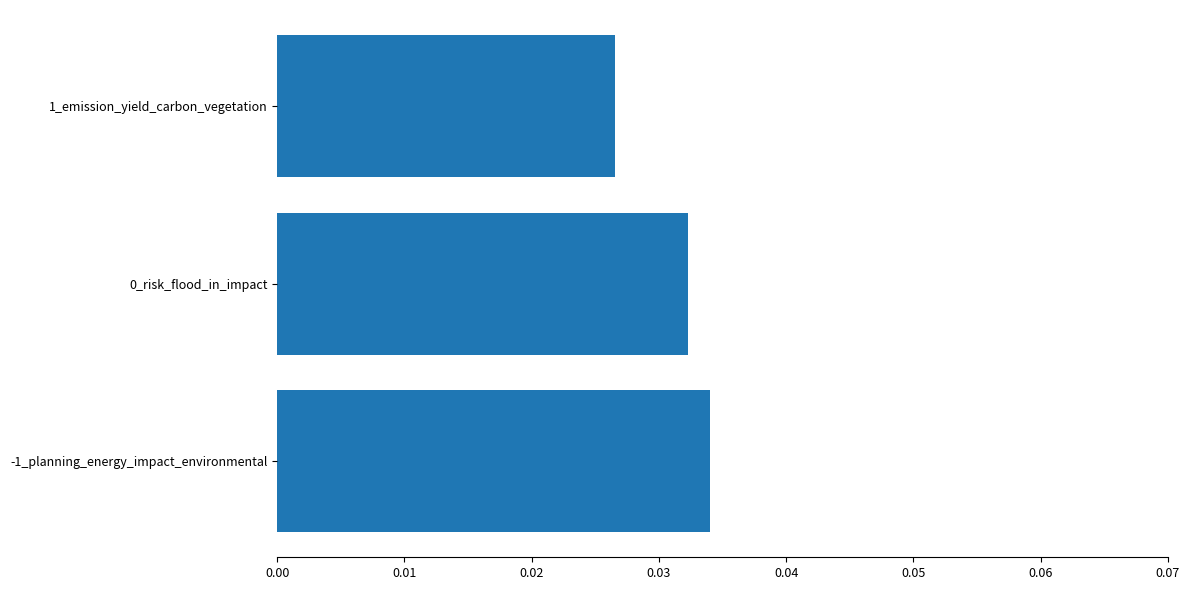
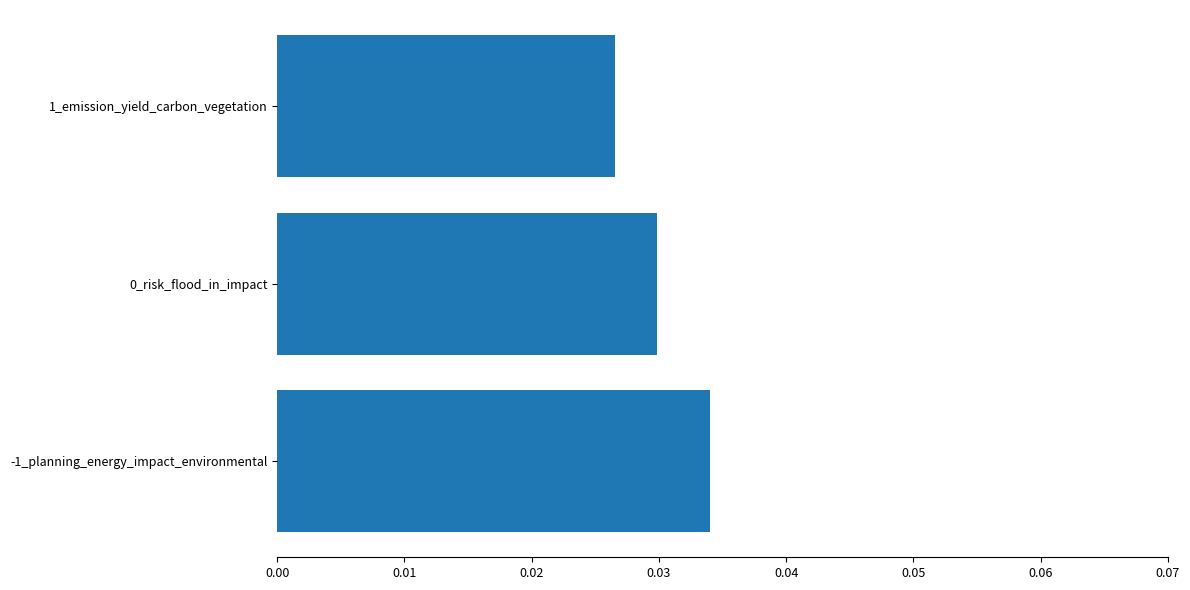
  {
    "1_emission_yield_carbon_vegetation": 0.0265,
-   "0_risk_flood_in_impact": 0.0323,
+   "0_risk_flood_in_impact": 0.0299,
    "-1_planning_energy_impact_environmental": 0.0340
  }
